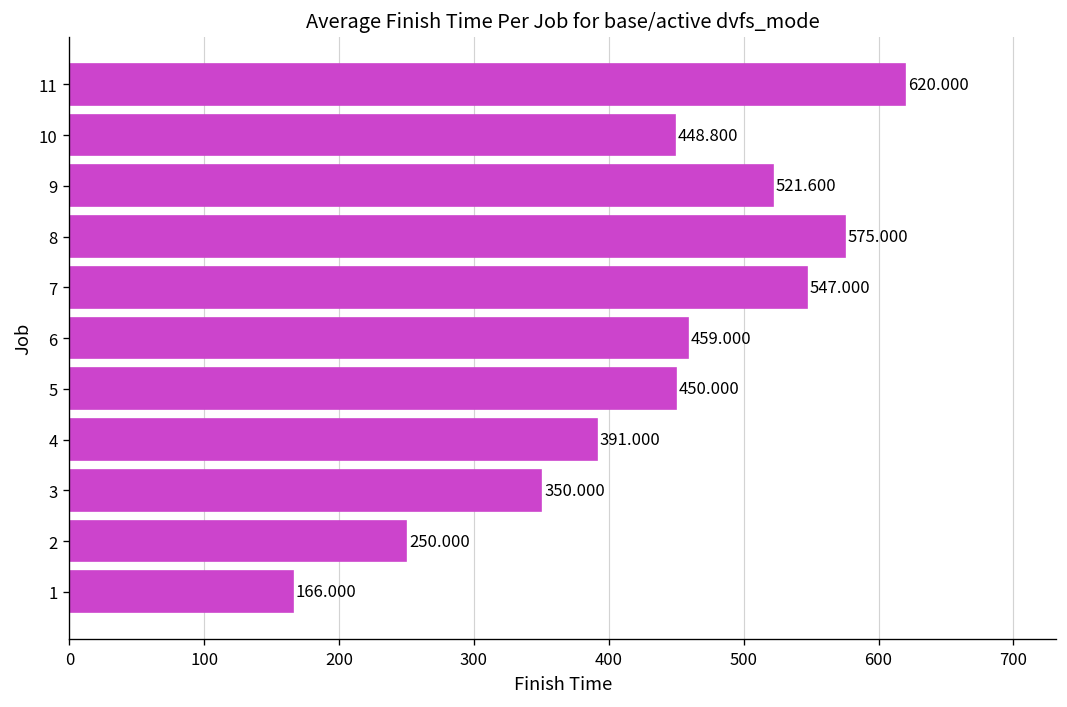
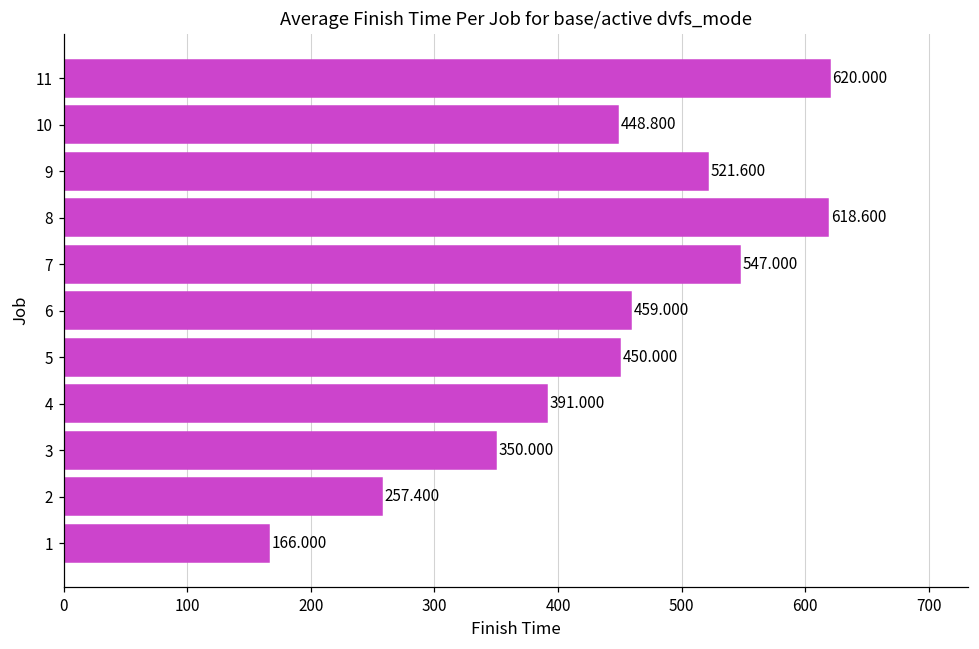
  {
    "11": 620.000,
    "10": 448.800,
    "9": 521.600,
-   "8": 575.000,
+   "8": 618.600,
    "7": 547.000,
    "6": 459.000,
    "5": 450.000,
    "4": 391.000,
    "3": 350.000,
-   "2": 250.000,
+   "2": 257.400,
    "1": 166.000
  }
